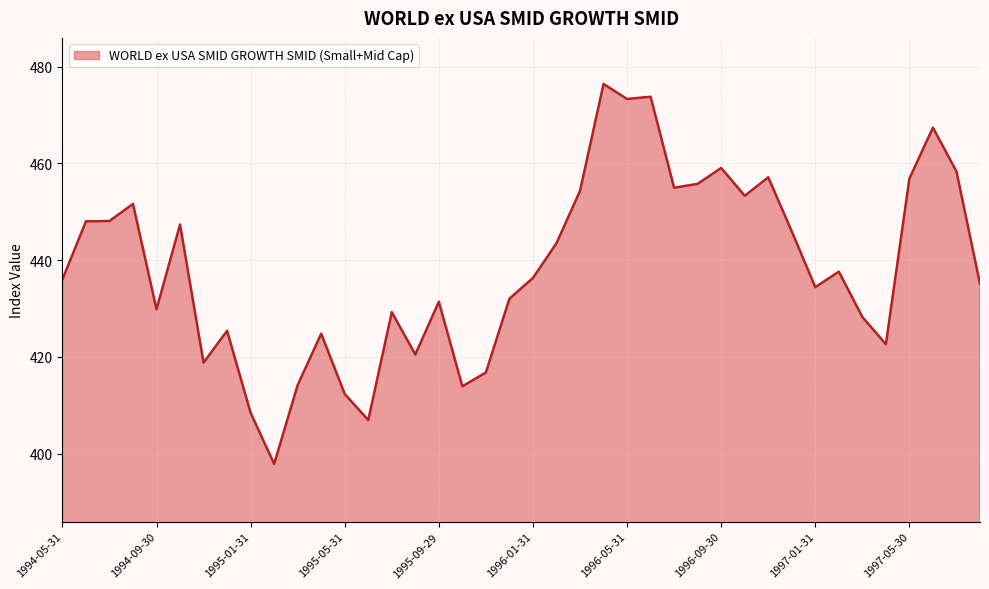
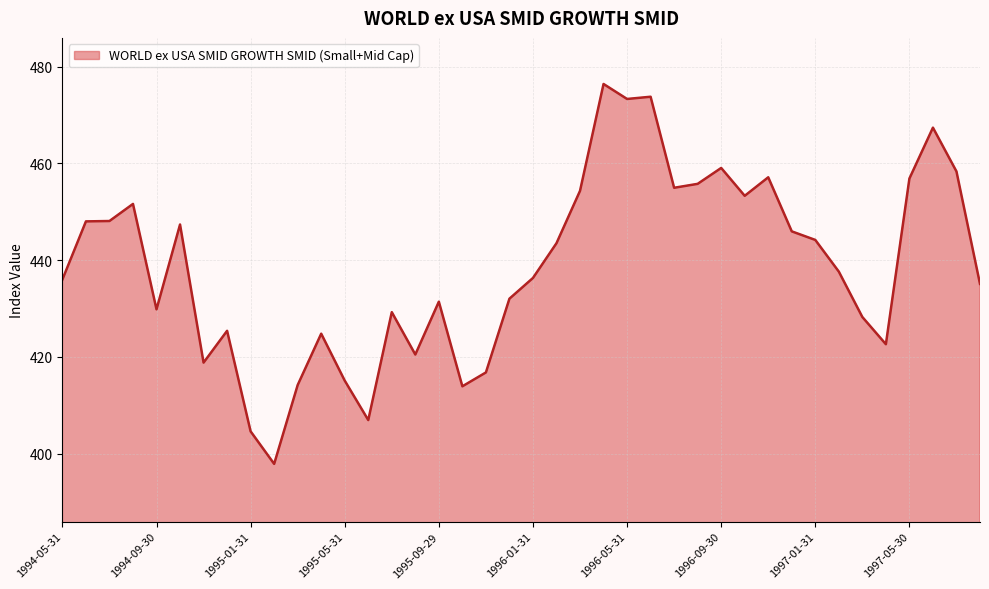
  {
    "1994-05-31": 436,
    "1994-09-30": 430,
-   "1995-01-31": 408,
-   "1995-05-31": 412,
+   "1995-01-31": 405,
+   "1995-05-31": 415,
    "1995-09-29": 431,
    "1996-01-31": 436,
    "1996-05-31": 473,
    "1996-09-30": 459,
-   "1997-01-31": 434,
+   "1997-01-31": 444,
    "1997-05-30": 457
  }
